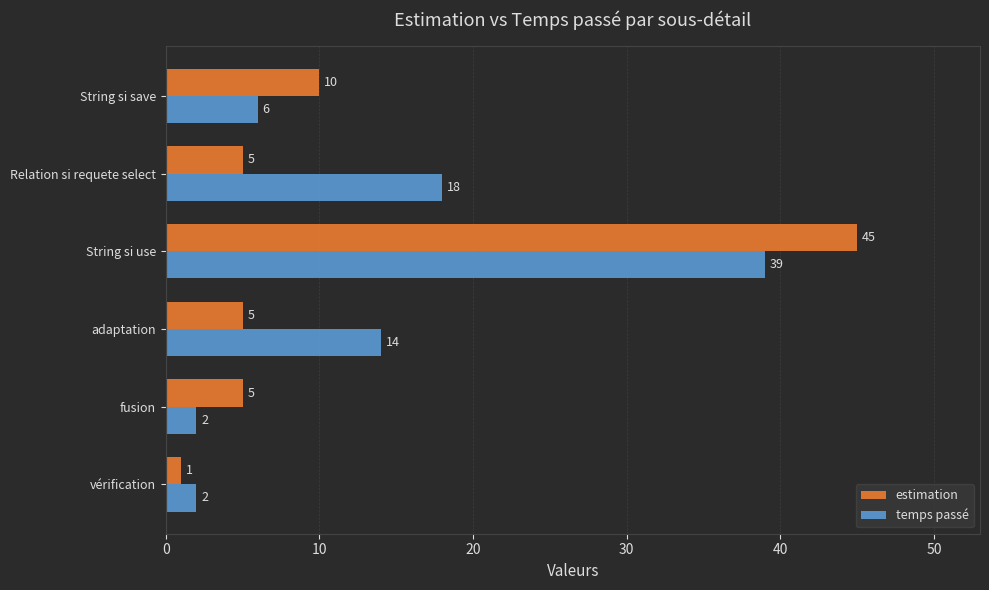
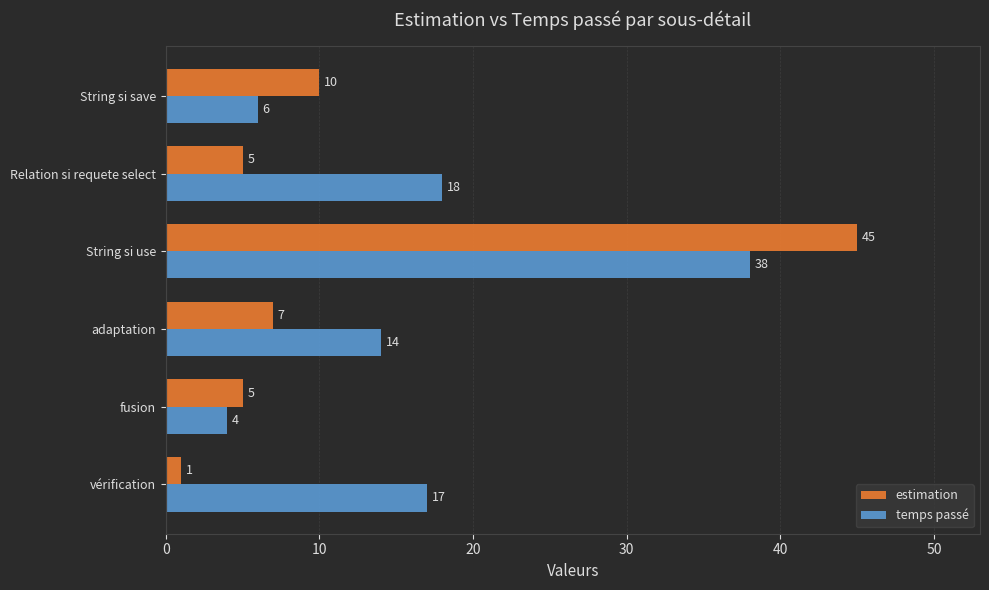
  {
    "estimation": {
      "String si save": 10,
      "Relation si requete select": 5,
      "String si use": 45,
-     "adaptation": 5,
+     "adaptation": 7,
      "fusion": 5,
      "vérification": 1
    },
    "temps passé": {
      "String si save": 6,
      "Relation si requete select": 18,
-     "String si use": 39,
+     "String si use": 38,
      "adaptation": 14,
-     "fusion": 2,
-     "vérification": 2
+     "fusion": 4,
+     "vérification": 17
    }
  }
